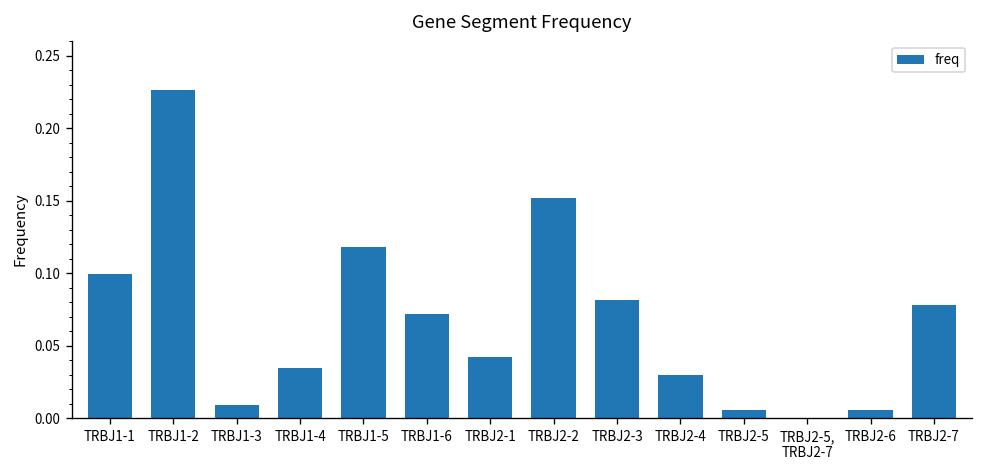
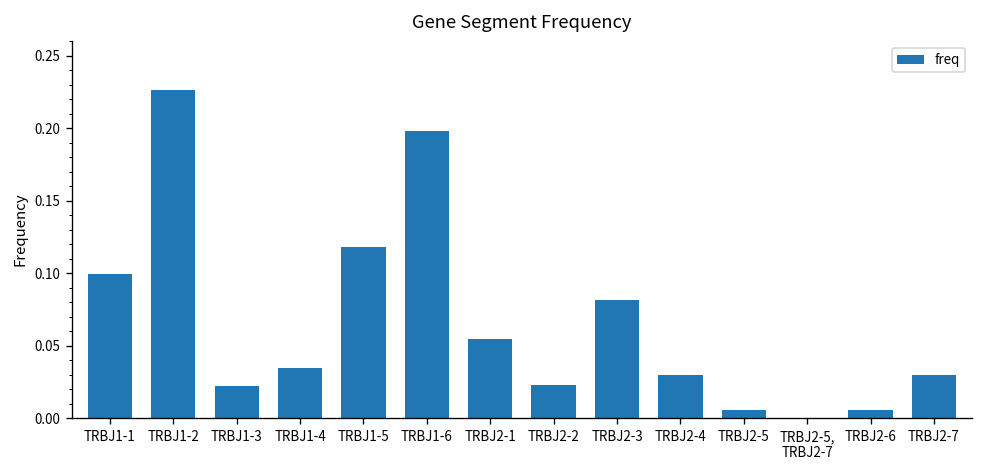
  {
    "TRBJ1-1": 0.099,
    "TRBJ1-2": 0.226,
-   "TRBJ1-3": 0.009,
+   "TRBJ1-3": 0.022,
    "TRBJ1-4": 0.035,
    "TRBJ1-5": 0.118,
-   "TRBJ1-6": 0.072,
-   "TRBJ2-1": 0.042,
-   "TRBJ2-2": 0.152,
+   "TRBJ1-6": 0.198,
+   "TRBJ2-1": 0.055,
+   "TRBJ2-2": 0.023,
    "TRBJ2-3": 0.082,
    "TRBJ2-4": 0.030,
    "TRBJ2-5": 0.006,
    "TRBJ2-6": 0.006,
-   "TRBJ2-7": 0.078
+   "TRBJ2-7": 0.030
  }
